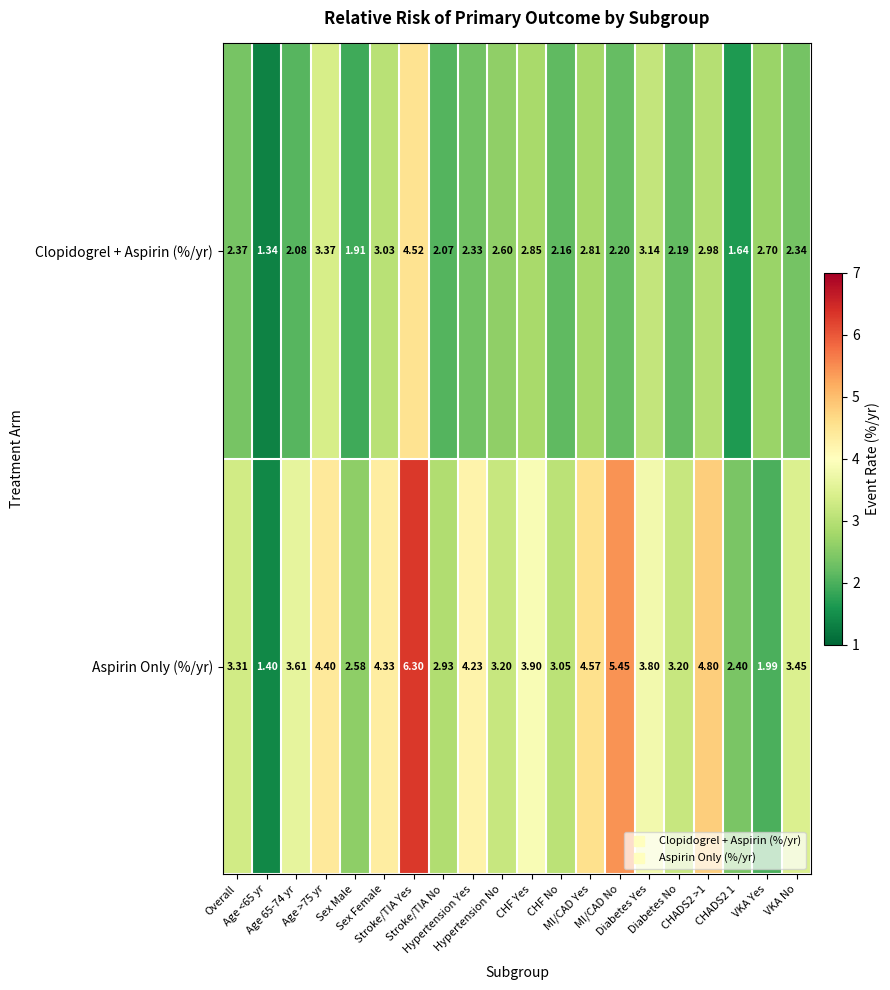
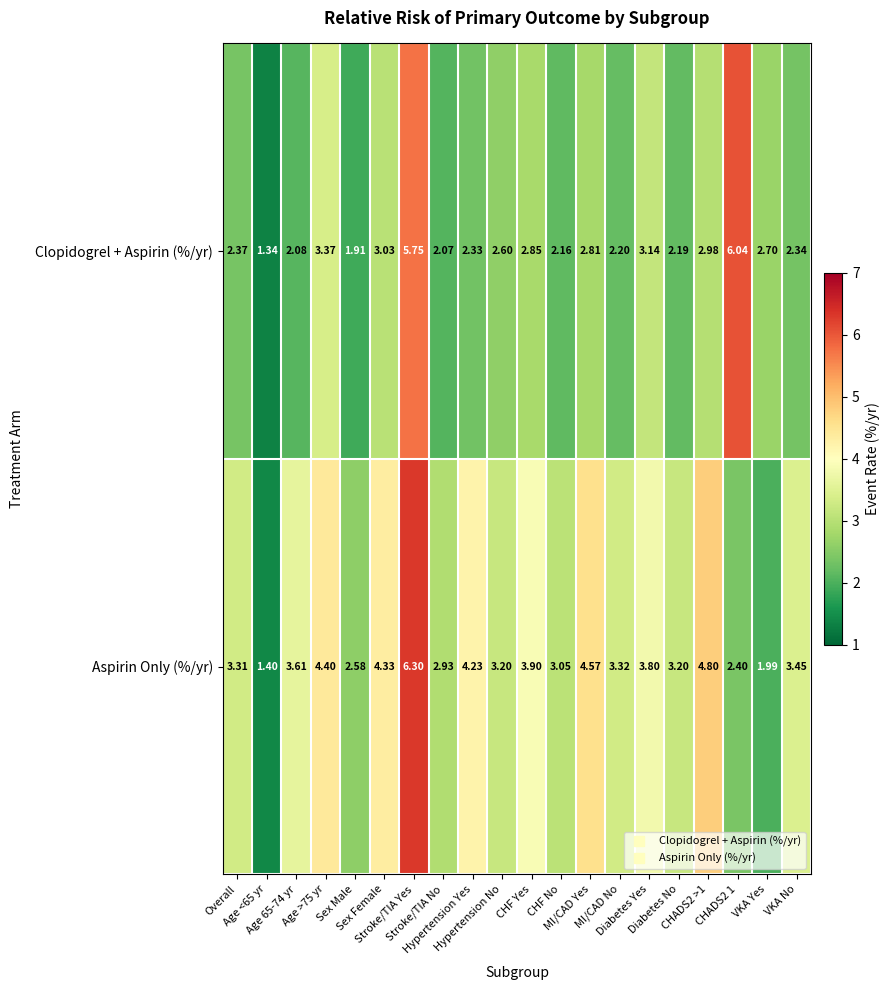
  {
    "Clopidogrel + Aspirin (%/yr)": {
      "Overall": 2.37,
      "Age <65 yr": 1.34,
      "Age 65-74 yr": 2.08,
      "Age >75 yr": 3.37,
      "Sex Male": 1.91,
      "Sex Female": 3.03,
-     "Stroke/TIA Yes": 4.52,
+     "Stroke/TIA Yes": 5.75,
      "Stroke/TIA No": 2.07,
      "Hypertension Yes": 2.33,
      "Hypertension No": 2.60,
      "CHF Yes": 2.85,
      "CHF No": 2.16,
      "MI/CAD Yes": 2.81,
      "MI/CAD No": 2.20,
      "Diabetes Yes": 3.14,
      "Diabetes No": 2.19,
      "CHADS2 >1": 2.98,
-     "CHADS2 1": 1.64,
+     "CHADS2 1": 6.04,
      "VKA Yes": 2.70,
      "VKA No": 2.34
    },
    "Aspirin Only (%/yr)": {
      "Overall": 3.31,
      "Age <65 yr": 1.40,
      "Age 65-74 yr": 3.61,
      "Age >75 yr": 4.40,
      "Sex Male": 2.58,
      "Sex Female": 4.33,
      "Stroke/TIA Yes": 6.30,
      "Stroke/TIA No": 2.93,
      "Hypertension Yes": 4.23,
      "Hypertension No": 3.20,
      "CHF Yes": 3.90,
      "CHF No": 3.05,
      "MI/CAD Yes": 4.57,
-     "MI/CAD No": 5.45,
+     "MI/CAD No": 3.32,
      "Diabetes Yes": 3.80,
      "Diabetes No": 3.20,
      "CHADS2 >1": 4.80,
      "CHADS2 1": 2.40,
      "VKA Yes": 1.99,
      "VKA No": 3.45
    }
  }
